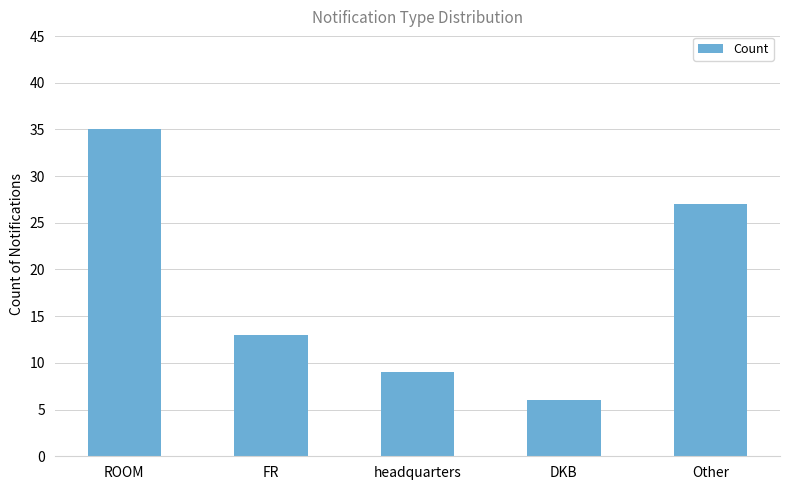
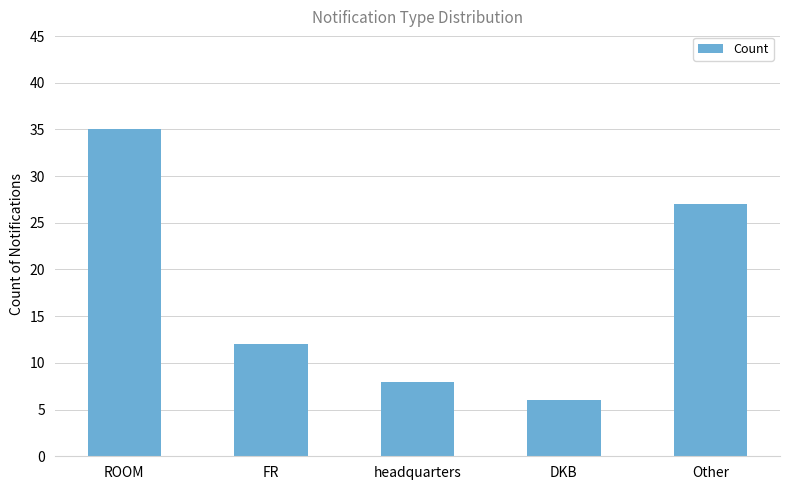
  {
    "ROOM": 35,
-   "FR": 13,
-   "headquarters": 9,
+   "FR": 12,
+   "headquarters": 8,
    "DKB": 6,
    "Other": 27
  }
